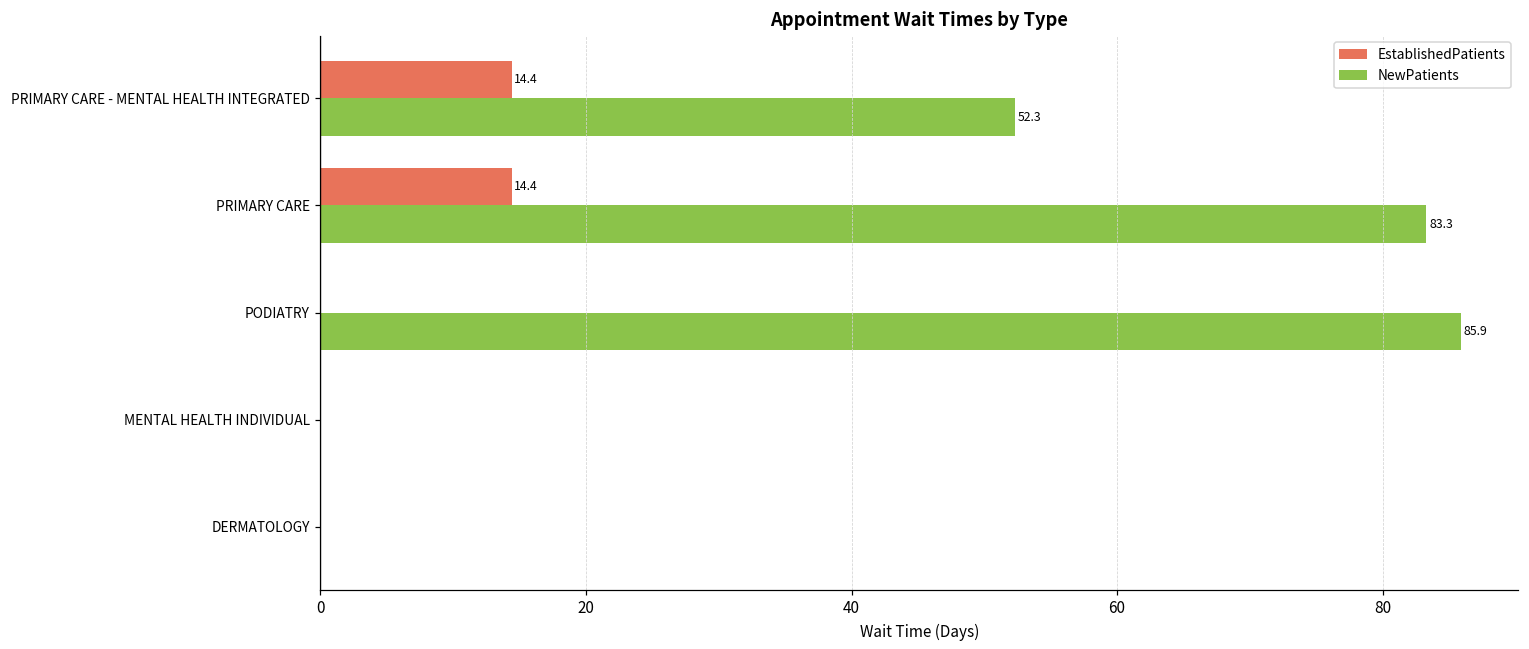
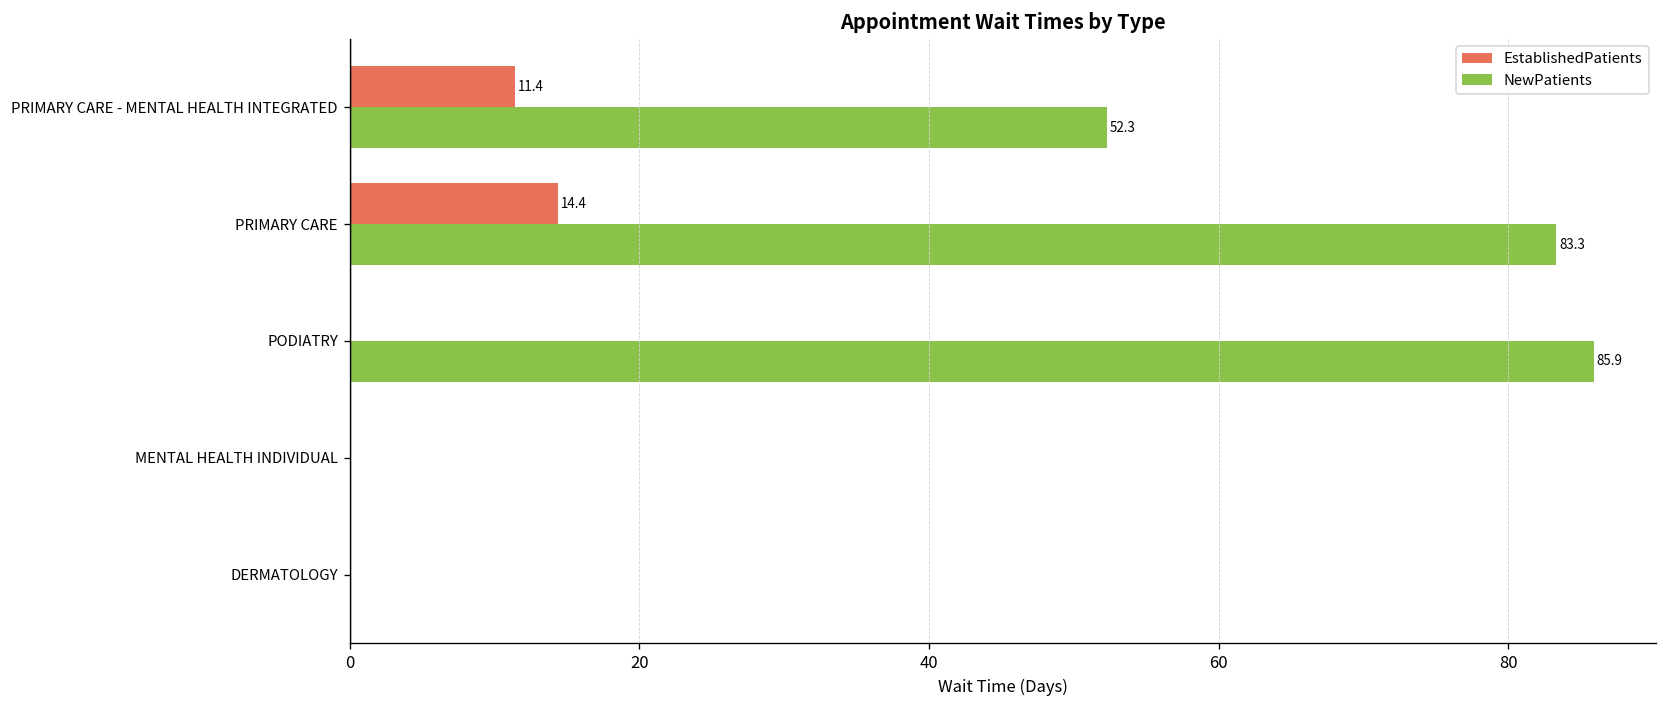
  {
    "EstablishedPatients": {
-     "PRIMARY CARE - MENTAL HEALTH INTEGRATED": 14.4,
+     "PRIMARY CARE - MENTAL HEALTH INTEGRATED": 11.4,
      "PRIMARY CARE": 14.4
    },
    "NewPatients": {
      "PRIMARY CARE - MENTAL HEALTH INTEGRATED": 52.3,
      "PRIMARY CARE": 83.3,
      "PODIATRY": 85.9
    }
  }
